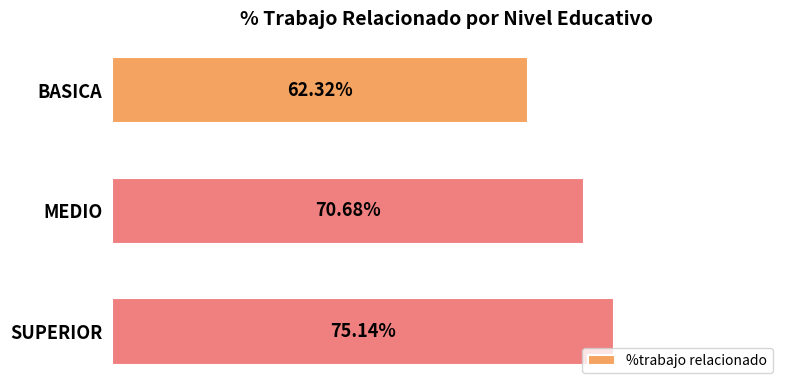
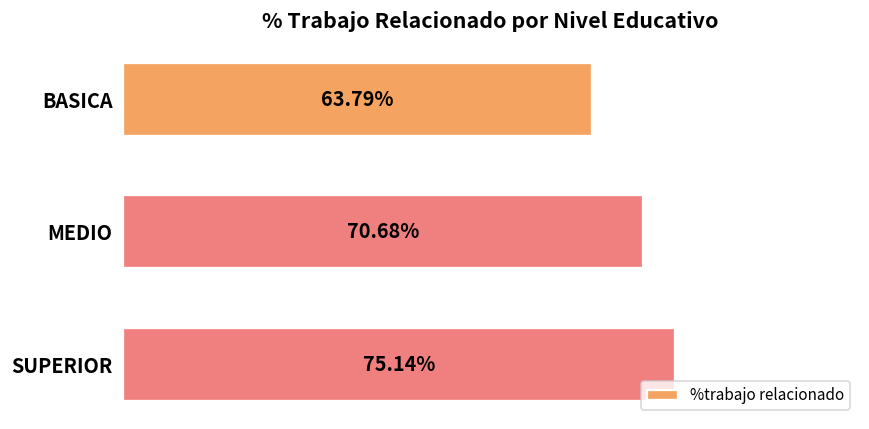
  {
-   "BASICA": "62.32%",
+   "BASICA": "63.79%",
    "MEDIO": "70.68%",
    "SUPERIOR": "75.14%"
  }
